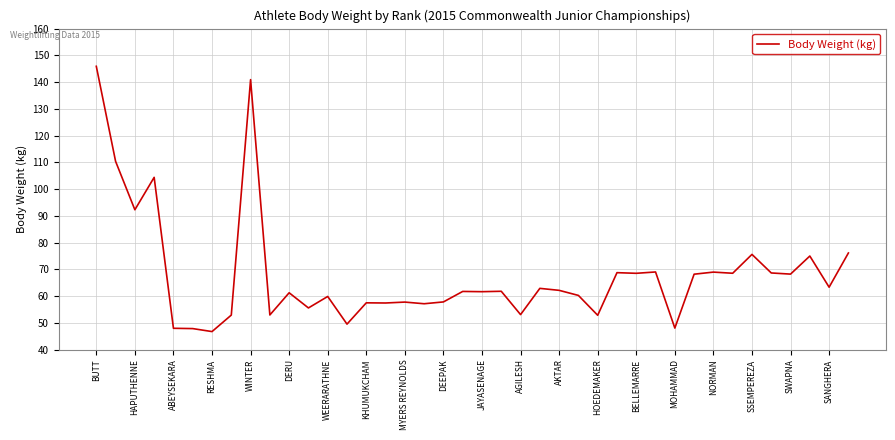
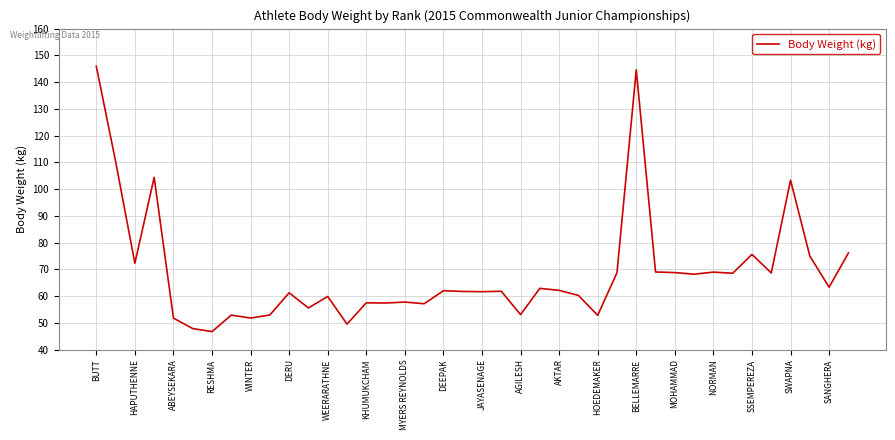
  {
    "BUTT": 146,
-   "HAPUTHENNE": 92,
-   "ABEYSEKARA": 48,
+   "HAPUTHENNE": 72,
+   "ABEYSEKARA": 52,
    "RESHMA": 47,
-   "WINTER": 141,
+   "WINTER": 52,
    "DERU": 61,
    "WEERARATHNE": 60,
    "KHUMUKCHAM": 57,
    "MYERS REYNOLDS": 58,
-   "DEEPAK": 58,
+   "DEEPAK": 62,
    "JAYASENAGE": 62,
    "AGILESH": 53,
    "AKTAR": 62,
    "HOEDEMAKER": 53,
-   "BELLEMARRE": 69,
-   "MOHAMMAD": 48,
+   "BELLEMARRE": 145,
+   "MOHAMMAD": 69,
    "NORMAN": 69,
    "SSEMPEREZA": 76,
-   "SWAPNA": 68,
+   "SWAPNA": 103,
    "SANGHERA": 63
  }
